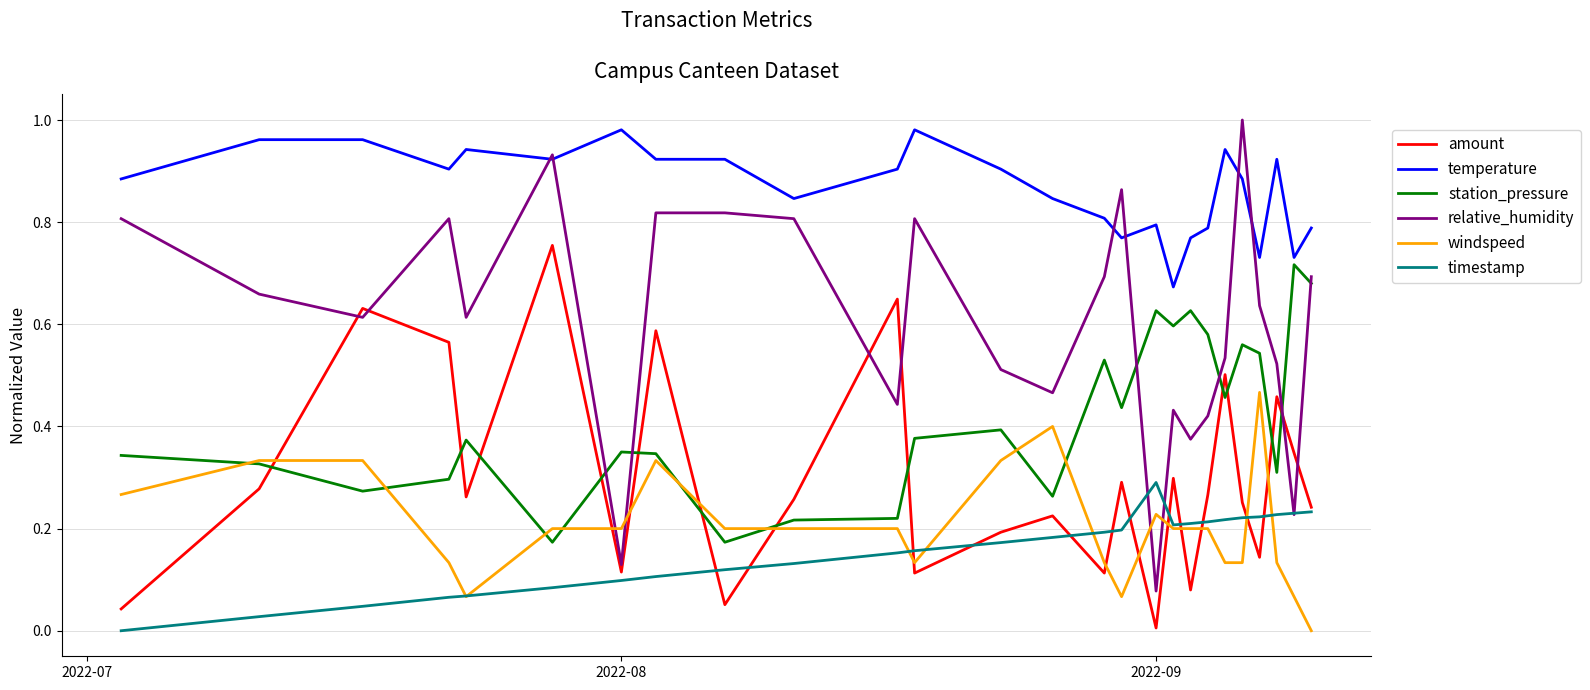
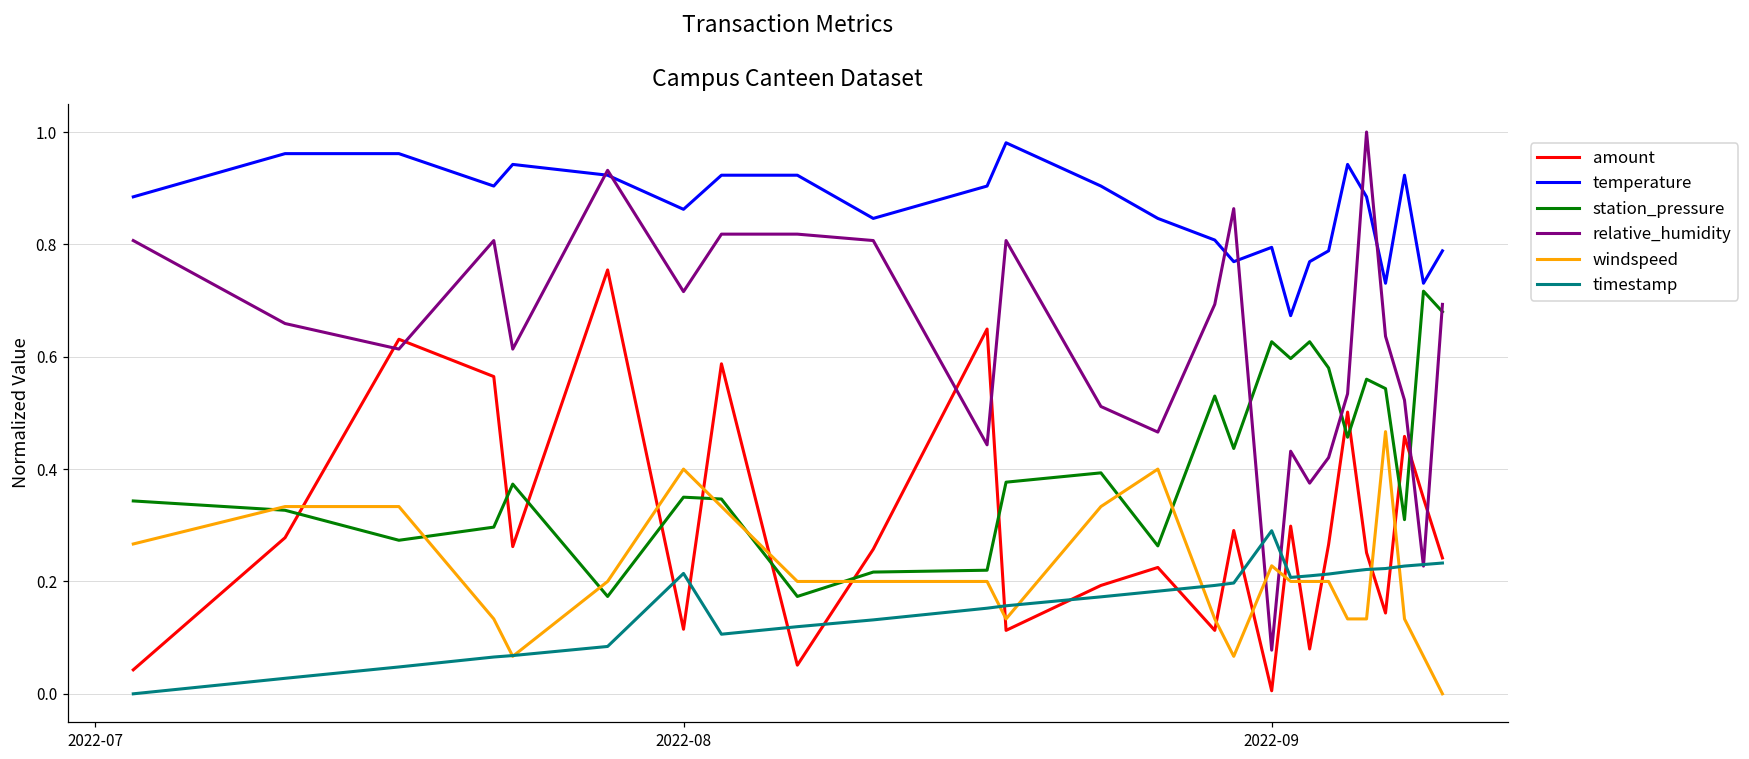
  {
    "amount": {
      "2022-08": 0.11,
      "2022-09": 0.01
    },
    "temperature": {
-     "2022-08": 0.98,
+     "2022-08": 0.86,
      "2022-09": 0.79
    },
    "station_pressure": {
      "2022-08": 0.35,
      "2022-09": 0.63
    },
    "relative_humidity": {
-     "2022-08": 0.13,
+     "2022-08": 0.72,
      "2022-09": 0.08
    },
    "windspeed": {
-     "2022-08": 0.2,
+     "2022-08": 0.4,
      "2022-09": 0.23
    },
    "timestamp": {
-     "2022-08": 0.10,
+     "2022-08": 0.21,
      "2022-09": 0.29
    }
  }
